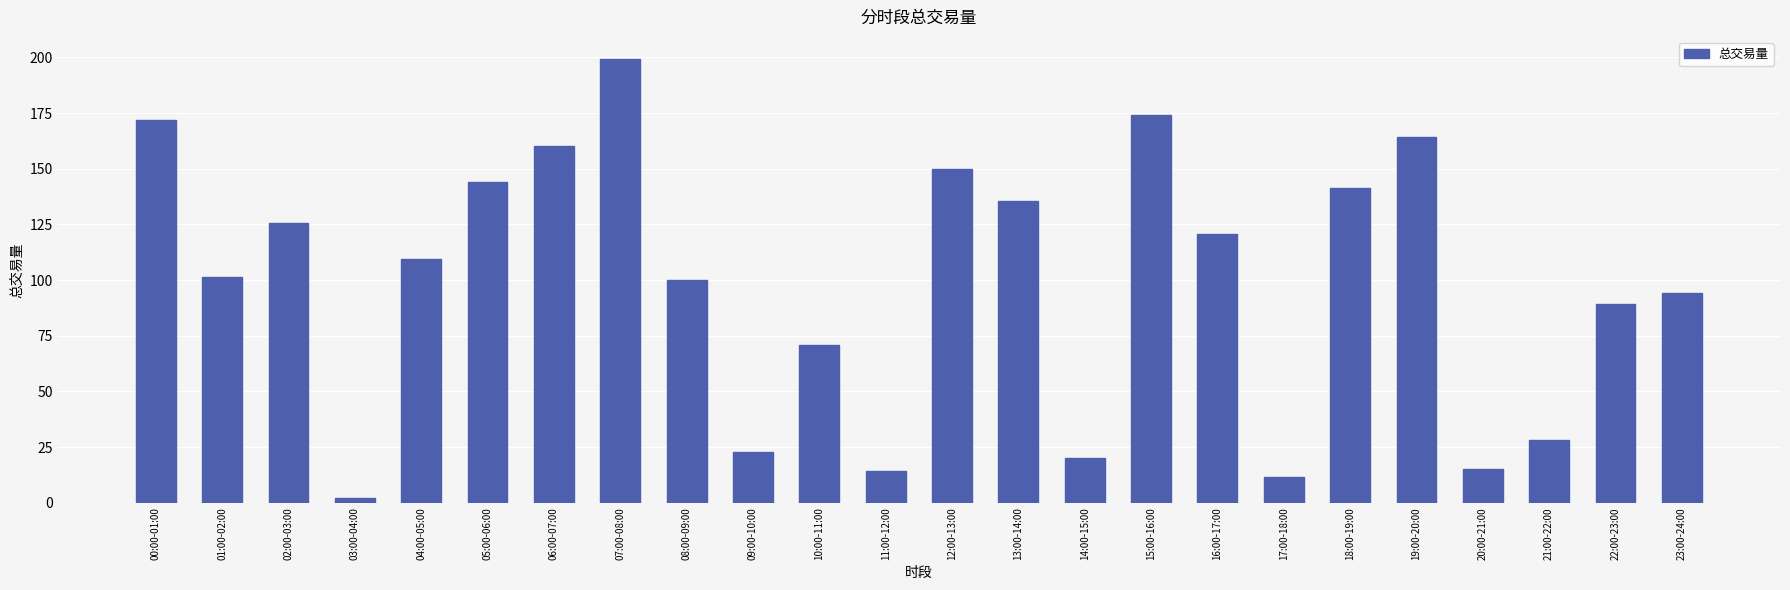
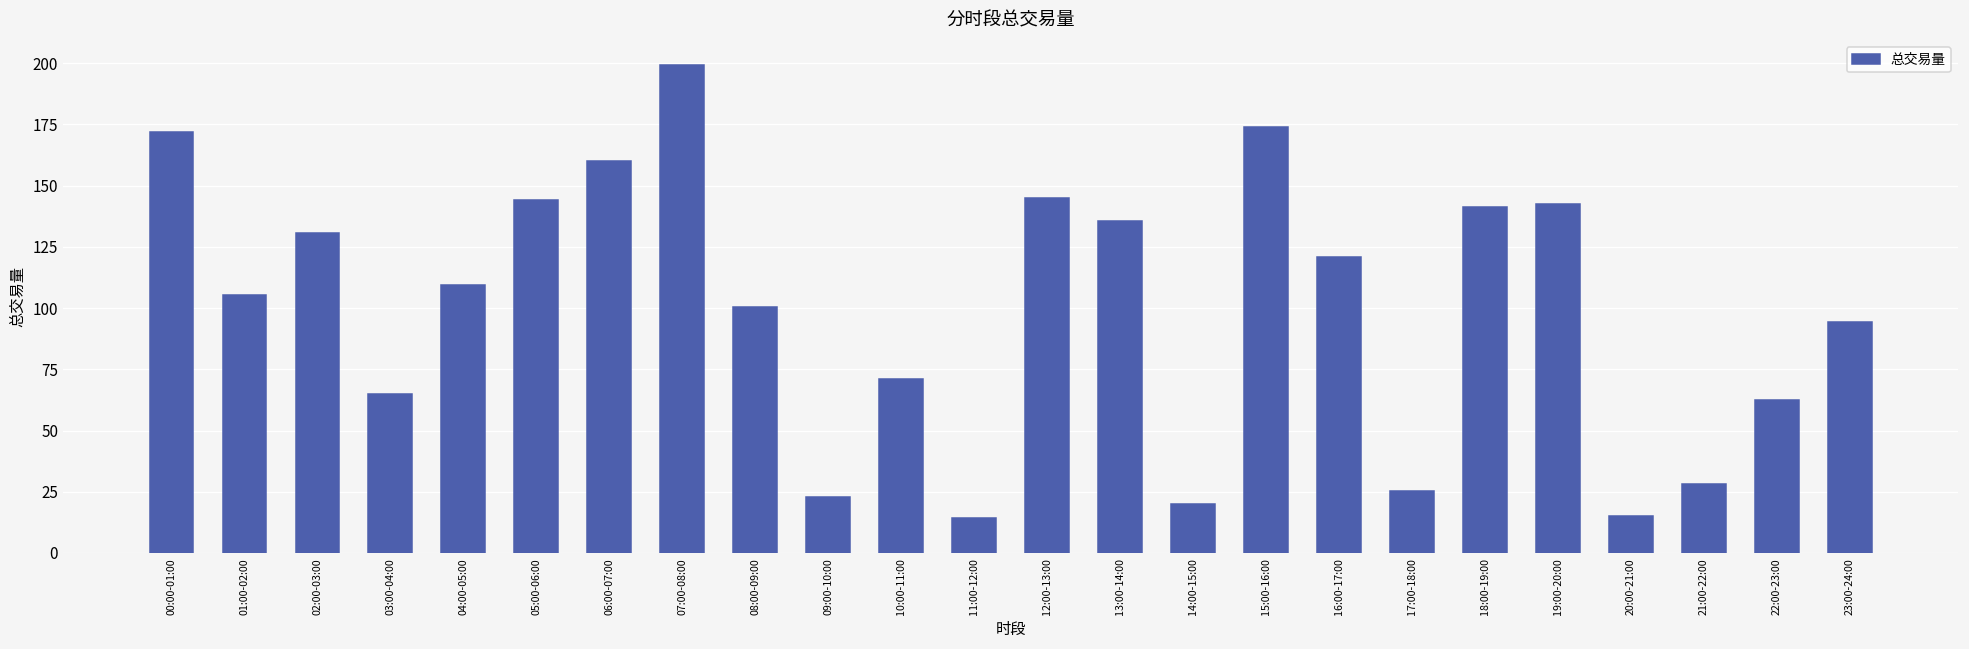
  {
    "00:00-01:00": 172,
-   "01:00-02:00": 101,
-   "02:00-03:00": 126,
-   "03:00-04:00": 2,
+   "01:00-02:00": 105,
+   "02:00-03:00": 131,
+   "03:00-04:00": 65,
    "04:00-05:00": 109,
    "05:00-06:00": 144,
    "06:00-07:00": 160,
    "07:00-08:00": 199,
    "08:00-09:00": 100,
    "09:00-10:00": 23,
    "10:00-11:00": 71,
    "11:00-12:00": 14,
-   "12:00-13:00": 150,
+   "12:00-13:00": 145,
    "13:00-14:00": 136,
    "14:00-15:00": 20,
    "15:00-16:00": 174,
    "16:00-17:00": 121,
-   "17:00-18:00": 12,
+   "17:00-18:00": 25,
    "18:00-19:00": 141,
-   "19:00-20:00": 164,
+   "19:00-20:00": 143,
    "20:00-21:00": 15,
    "21:00-22:00": 28,
-   "22:00-23:00": 89,
+   "22:00-23:00": 63,
    "23:00-24:00": 94
  }
